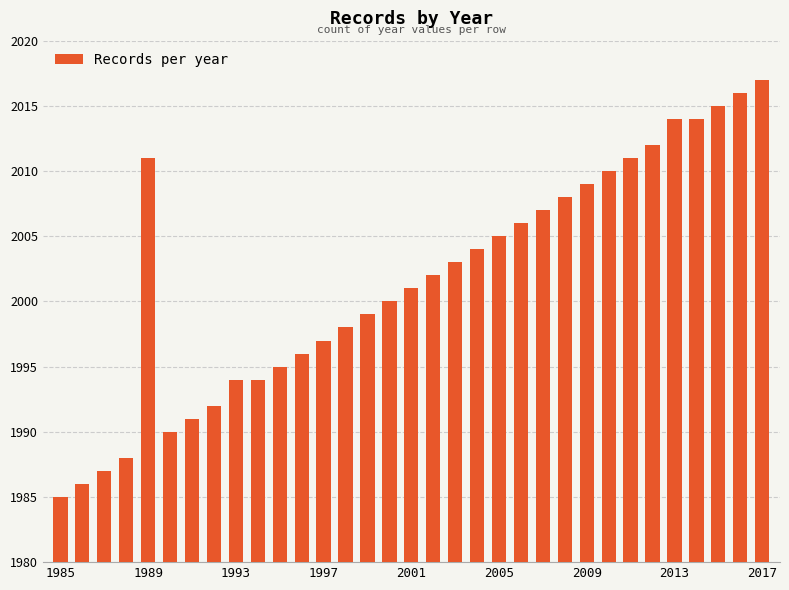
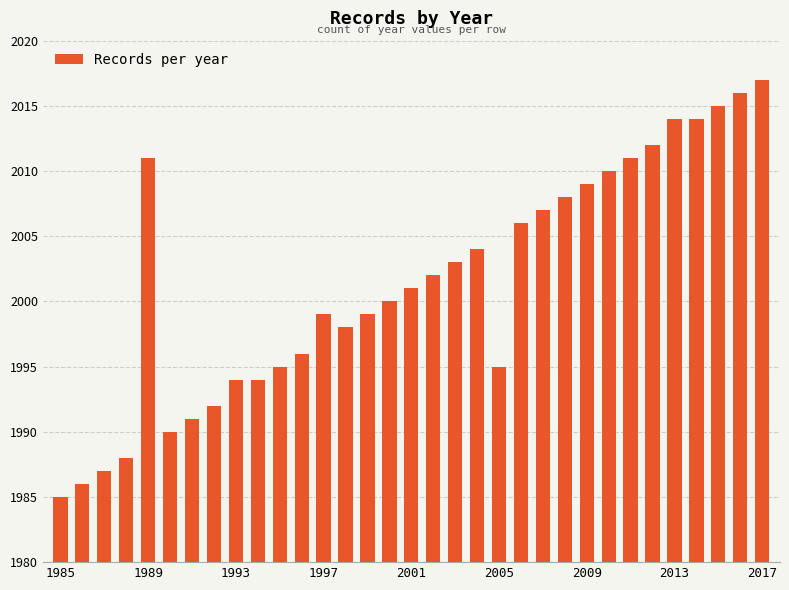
  {
    "1985": 1985,
    "1989": 2011,
    "1993": 1994,
-   "1997": 1997,
+   "1997": 1999,
    "2001": 2001,
-   "2005": 2005,
+   "2005": 1995,
    "2009": 2009,
    "2013": 2014,
    "2017": 2017
  }
